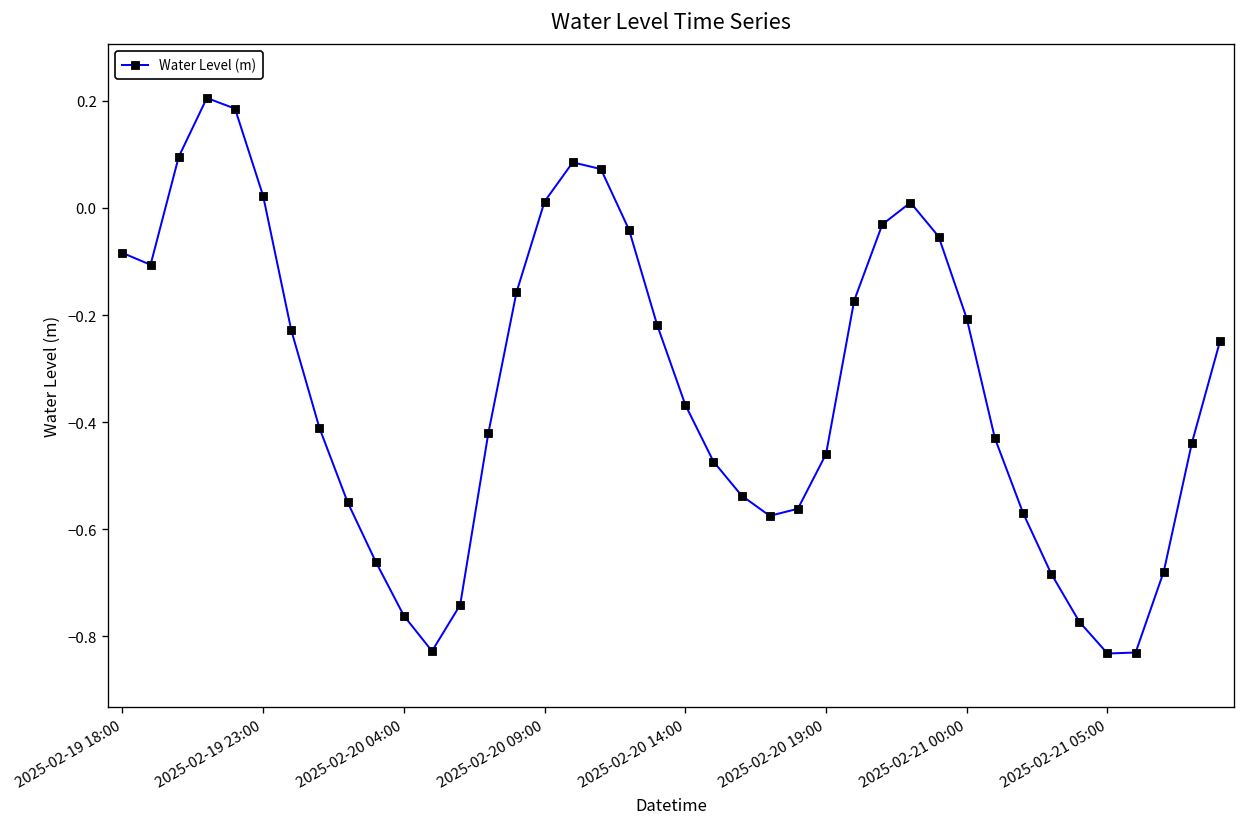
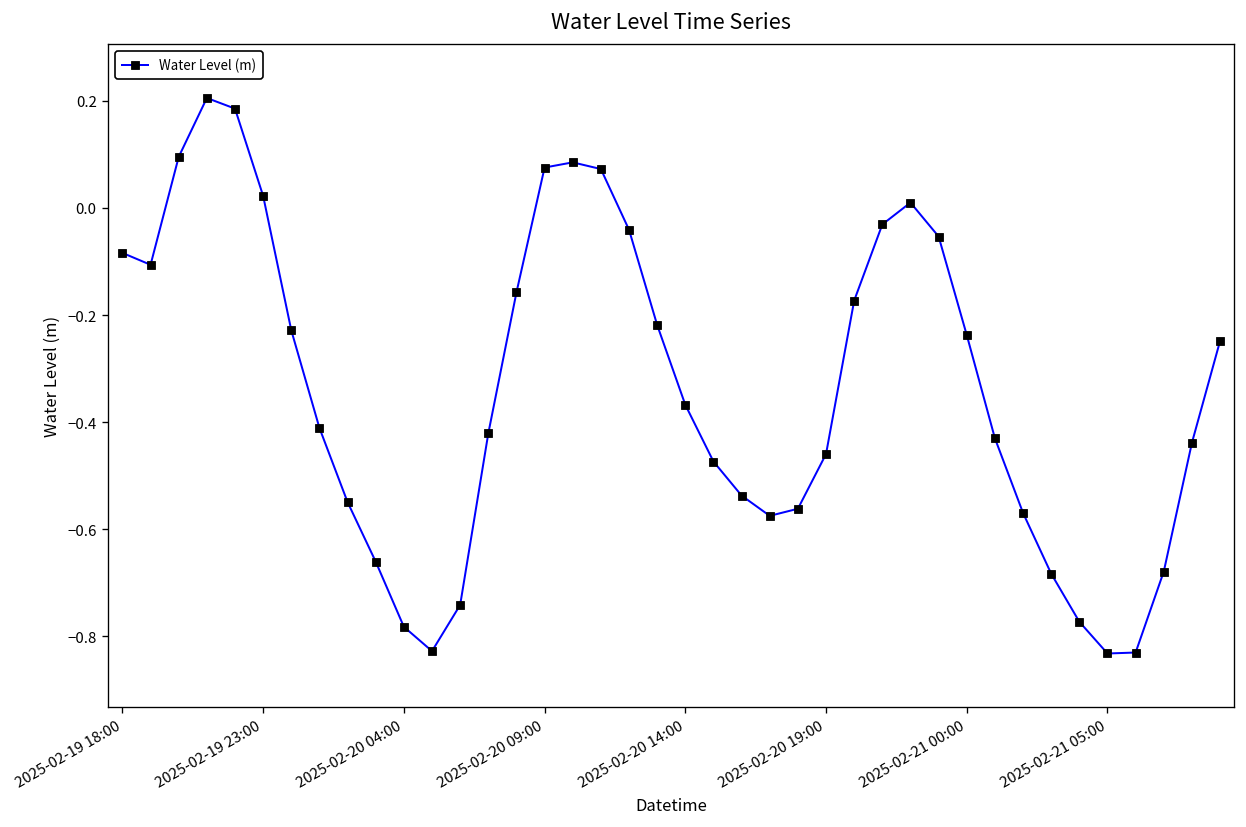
  {
    "2025-02-19 18:00": -0.08,
    "2025-02-19 23:00": 0.02,
-   "2025-02-20 04:00": -0.76,
-   "2025-02-20 09:00": 0.01,
+   "2025-02-20 04:00": -0.78,
+   "2025-02-20 09:00": 0.08,
    "2025-02-20 14:00": -0.37,
    "2025-02-20 19:00": -0.46,
-   "2025-02-21 00:00": -0.21,
+   "2025-02-21 00:00": -0.24,
    "2025-02-21 05:00": -0.83
  }
